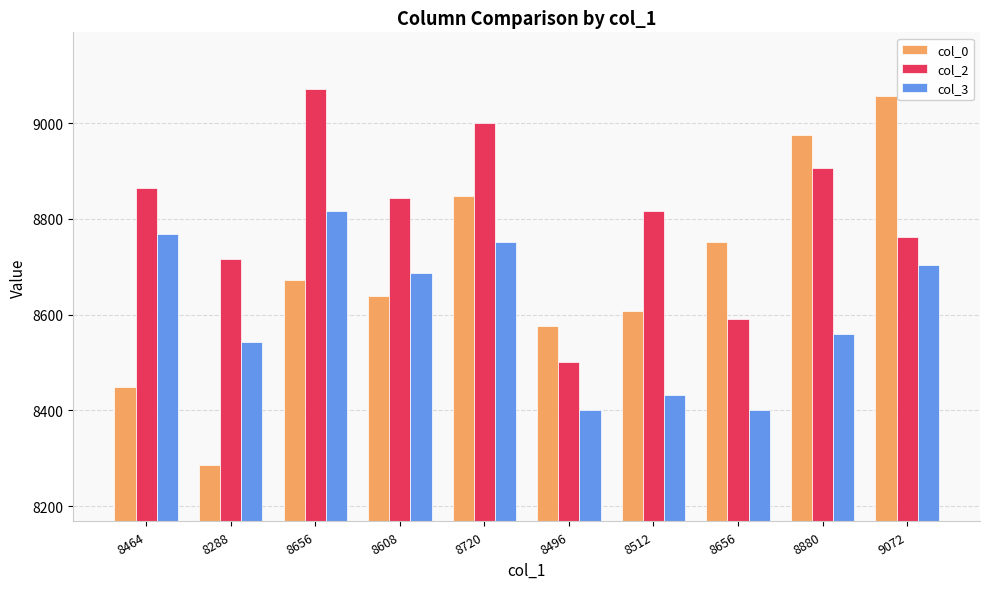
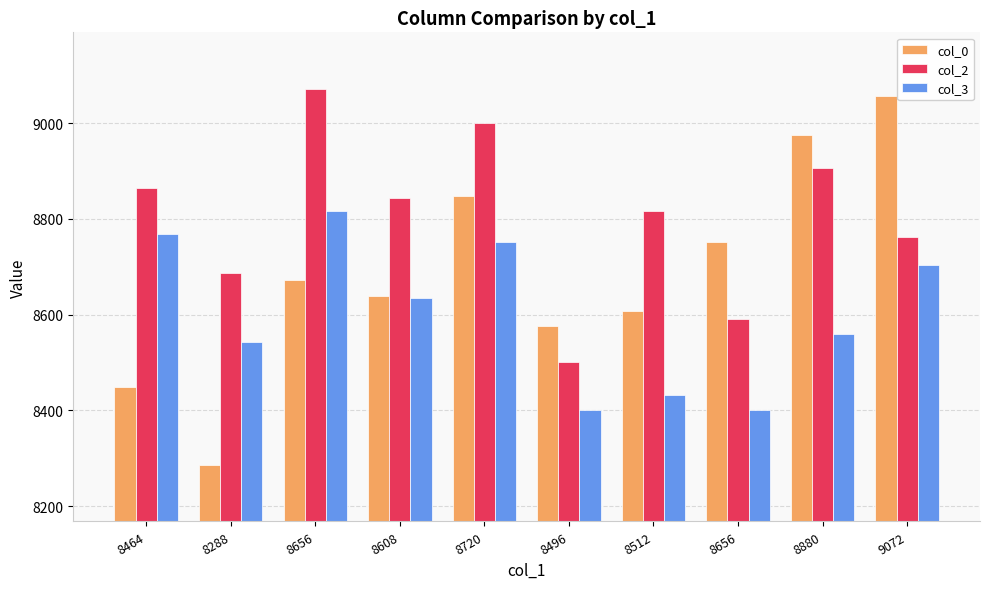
  {
    "col_0": {
      "8464": 8450,
      "8288": 8290,
      "8608": 8640,
      "8720": 8850,
      "8496": 8580,
      "8512": 8610,
      "8880": 8980,
      "9072": 9060
    },
    "col_2": {
      "8464": 8860,
-     "8288": 8720,
+     "8288": 8690,
      "8608": 8840,
      "8720": 9000,
      "8496": 8500,
      "8512": 8820,
      "8880": 8910,
      "9072": 8760
    },
    "col_3": {
      "8464": 8770,
      "8288": 8540,
-     "8608": 8690,
+     "8608": 8630,
      "8720": 8750,
      "8496": 8400,
      "8512": 8430,
      "8880": 8560,
      "9072": 8700
    }
  }
